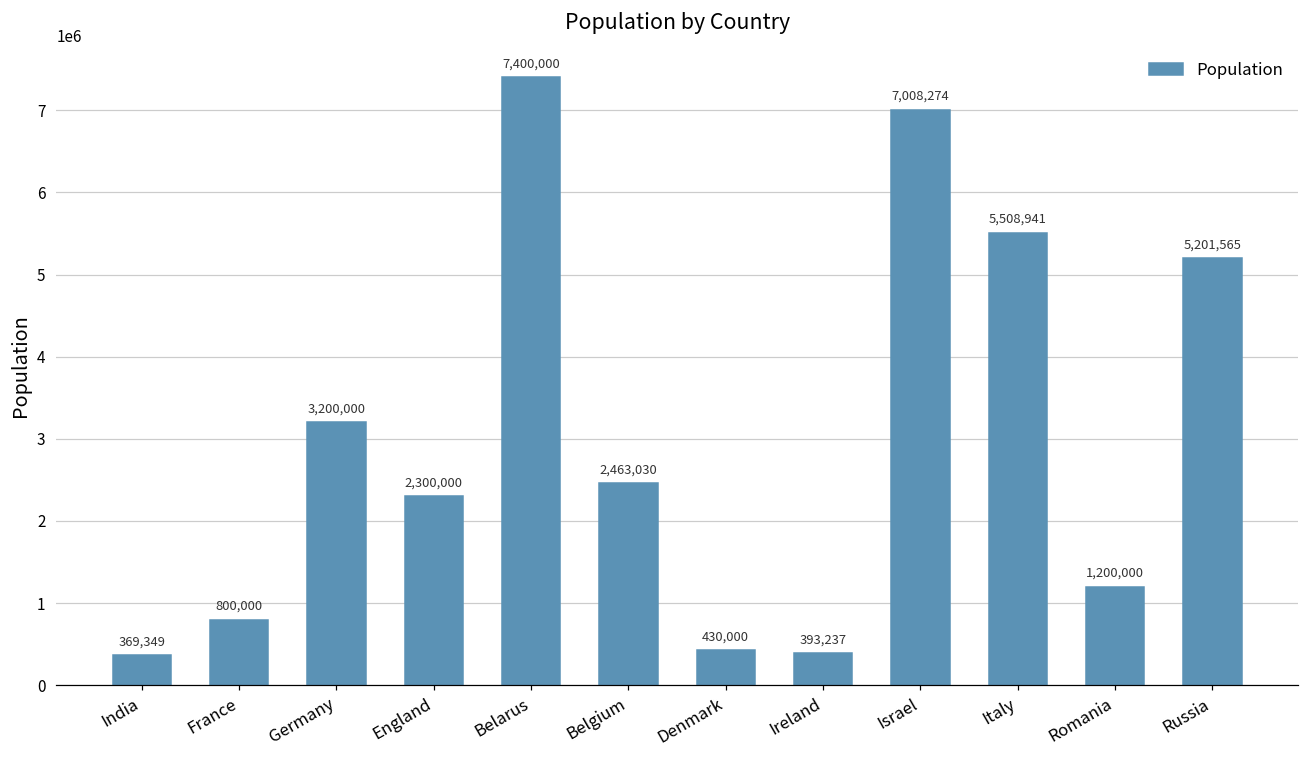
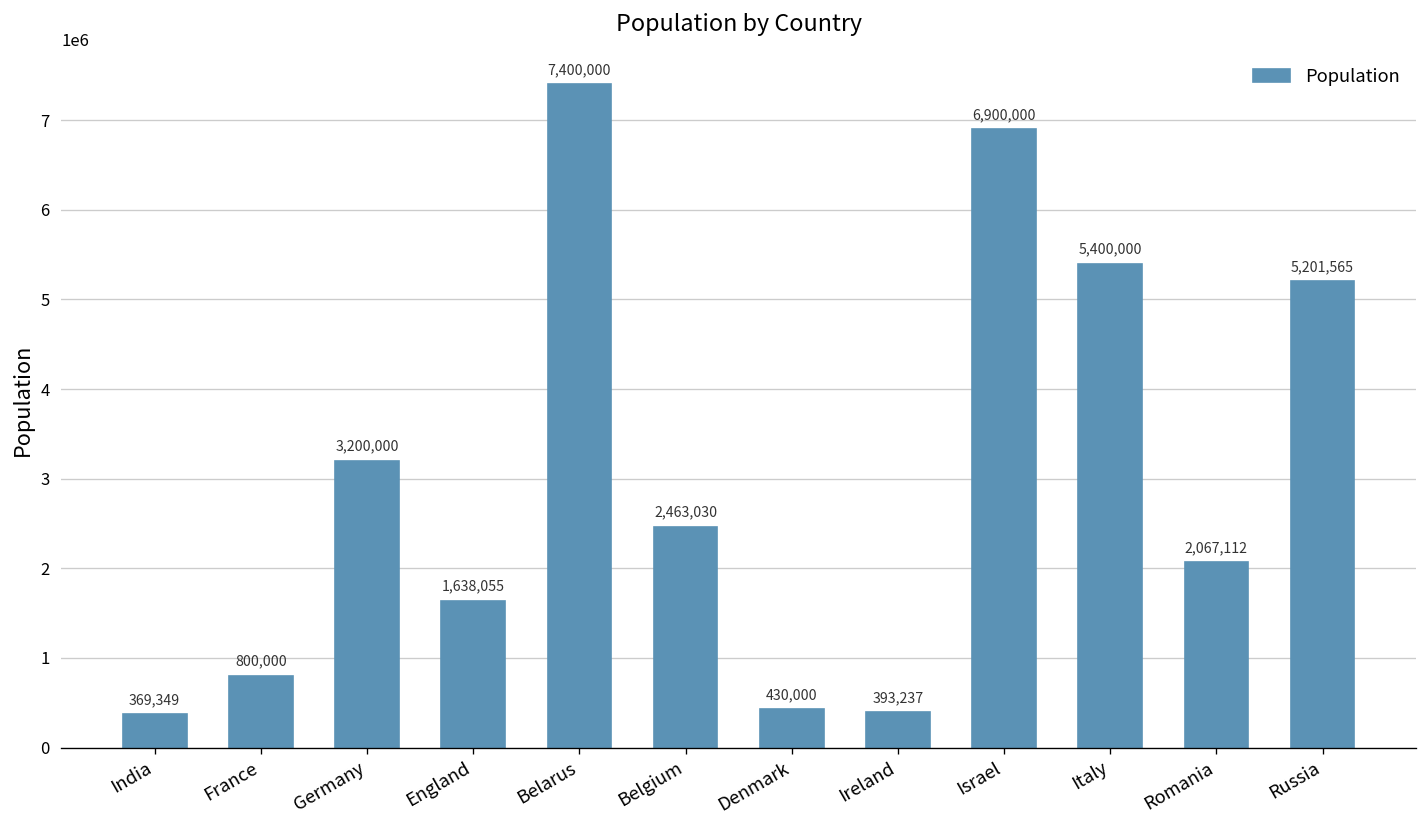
  {
    "India": "369,349",
    "France": "800,000",
    "Germany": "3,200,000",
-   "England": "2,300,000",
+   "England": "1,638,055",
    "Belarus": "7,400,000",
    "Belgium": "2,463,030",
    "Denmark": "430,000",
    "Ireland": "393,237",
-   "Israel": "7,008,274",
-   "Italy": "5,508,941",
-   "Romania": "1,200,000",
+   "Israel": "6,900,000",
+   "Italy": "5,400,000",
+   "Romania": "2,067,112",
    "Russia": "5,201,565"
  }
